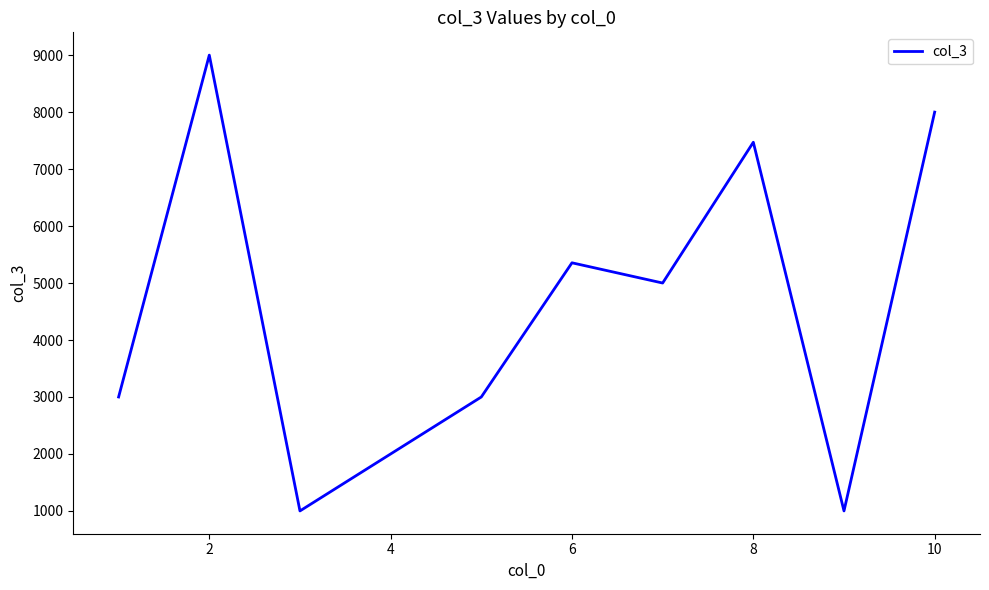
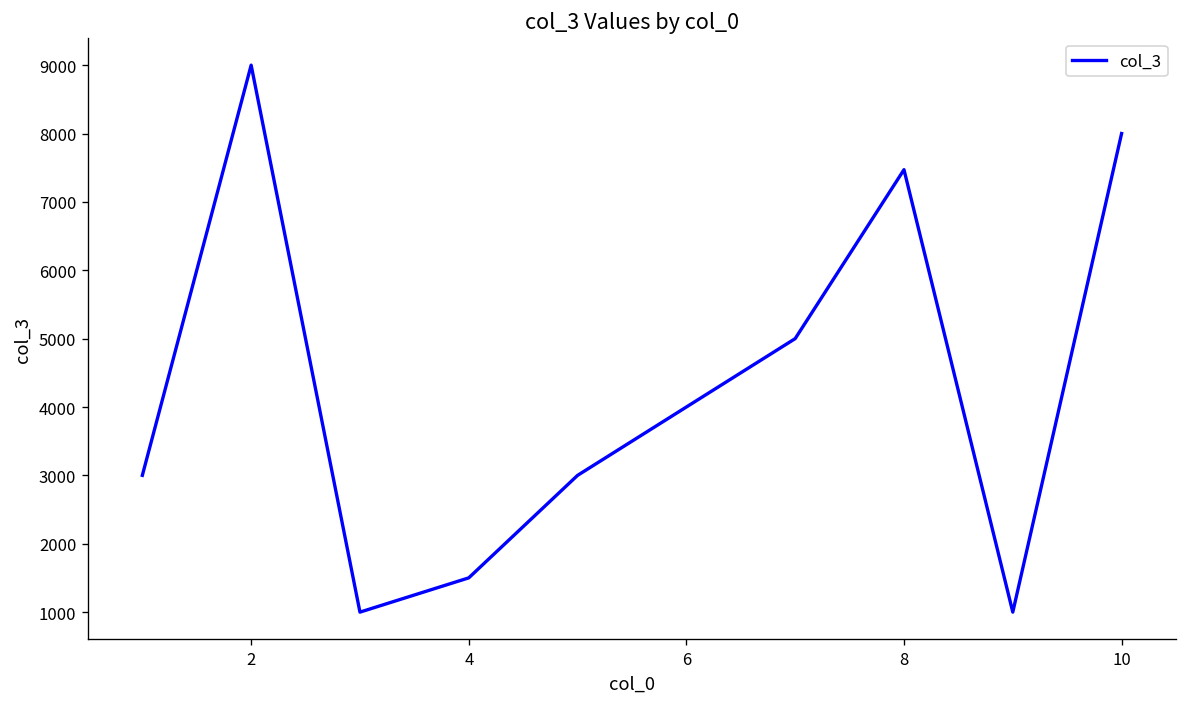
  {
    "2": 9000,
-   "4": 2000,
-   "6": 5400,
+   "4": 1500,
+   "6": 4000,
    "8": 7500,
    "10": 8000
  }
